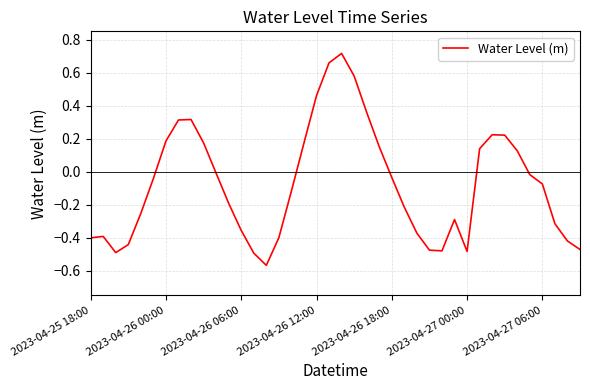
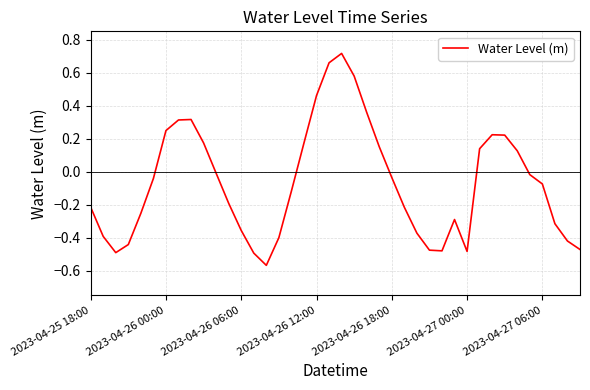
  {
-   "2023-04-25 18:00": -0.40,
-   "2023-04-26 00:00": 0.19,
+   "2023-04-25 18:00": -0.22,
+   "2023-04-26 00:00": 0.25,
    "2023-04-26 06:00": -0.36,
    "2023-04-26 12:00": 0.46,
    "2023-04-26 18:00": -0.04,
    "2023-04-27 00:00": -0.48,
    "2023-04-27 06:00": -0.08
  }
